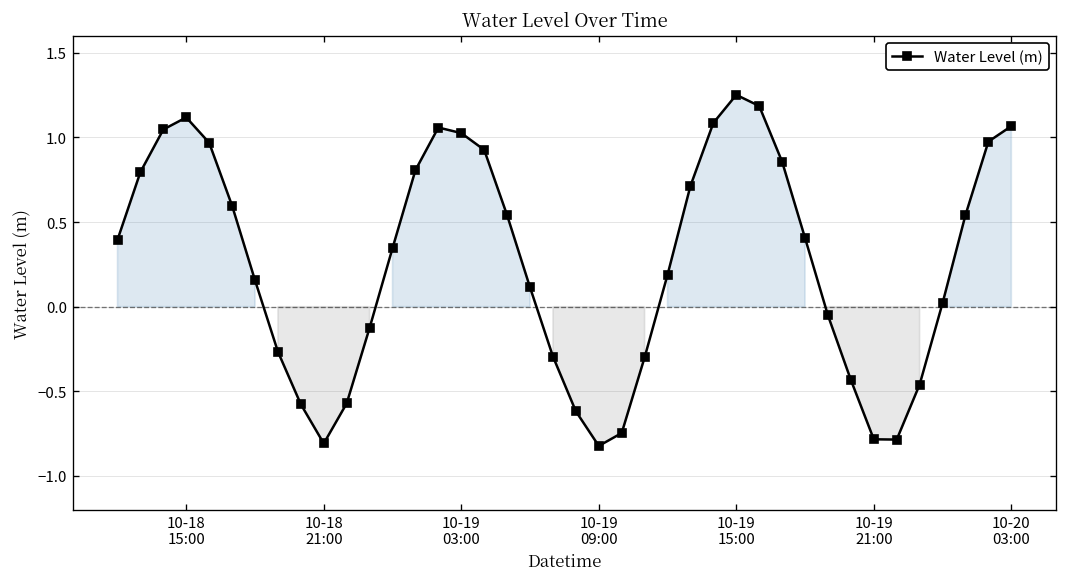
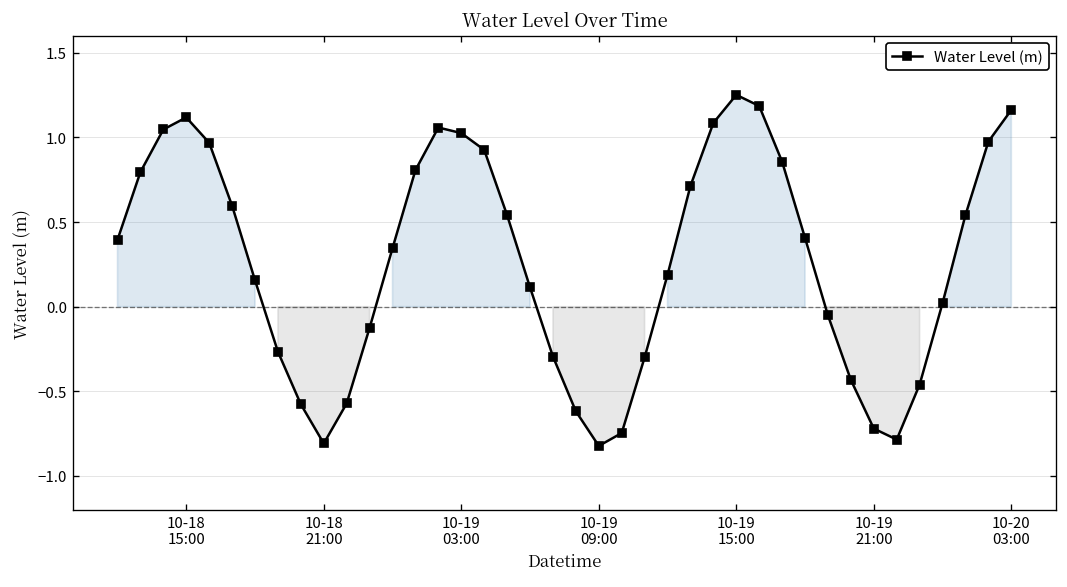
  {
    "10-18 15:00": 1.12,
    "10-18 21:00": -0.81,
    "10-19 03:00": 1.03,
    "10-19 09:00": -0.82,
    "10-19 15:00": 1.25,
-   "10-19 21:00": -0.78,
-   "10-20 03:00": 1.07
+   "10-19 21:00": -0.72,
+   "10-20 03:00": 1.16
  }
